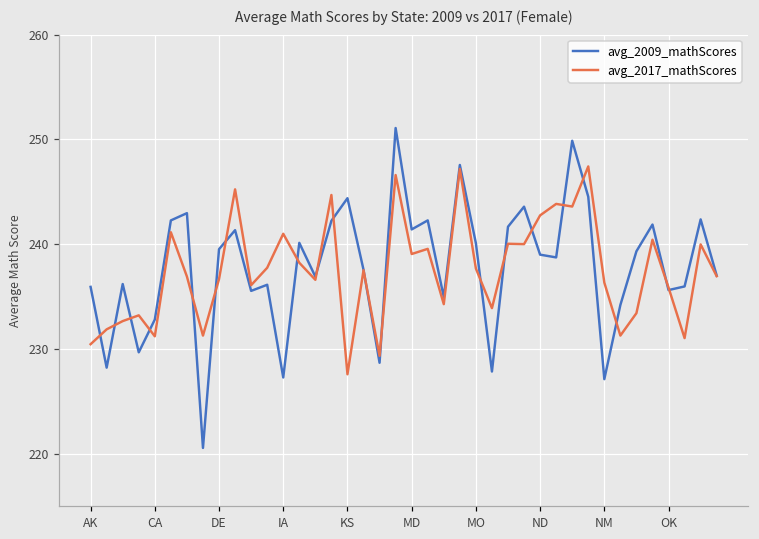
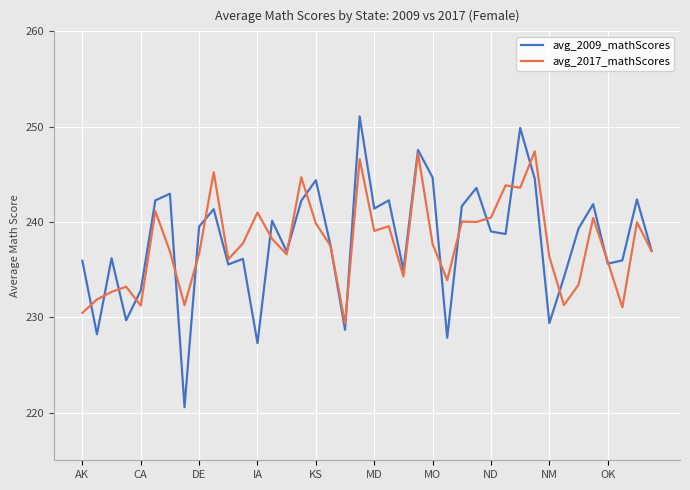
  {
    "avg_2009_mathScores": {
      "AK": 236,
      "CA": 233,
      "DE": 240,
      "IA": 227,
      "KS": 244,
      "MD": 241,
-     "MO": 240,
+     "MO": 245,
      "ND": 239,
-     "NM": 227
+     "NM": 229
    },
    "avg_2017_mathScores": {
      "AK": 230,
      "CA": 231,
      "DE": 237,
      "IA": 241,
-     "KS": 228,
+     "KS": 240,
      "MD": 239,
      "MO": 238,
-     "ND": 243,
+     "ND": 240,
      "NM": 236
    }
  }
